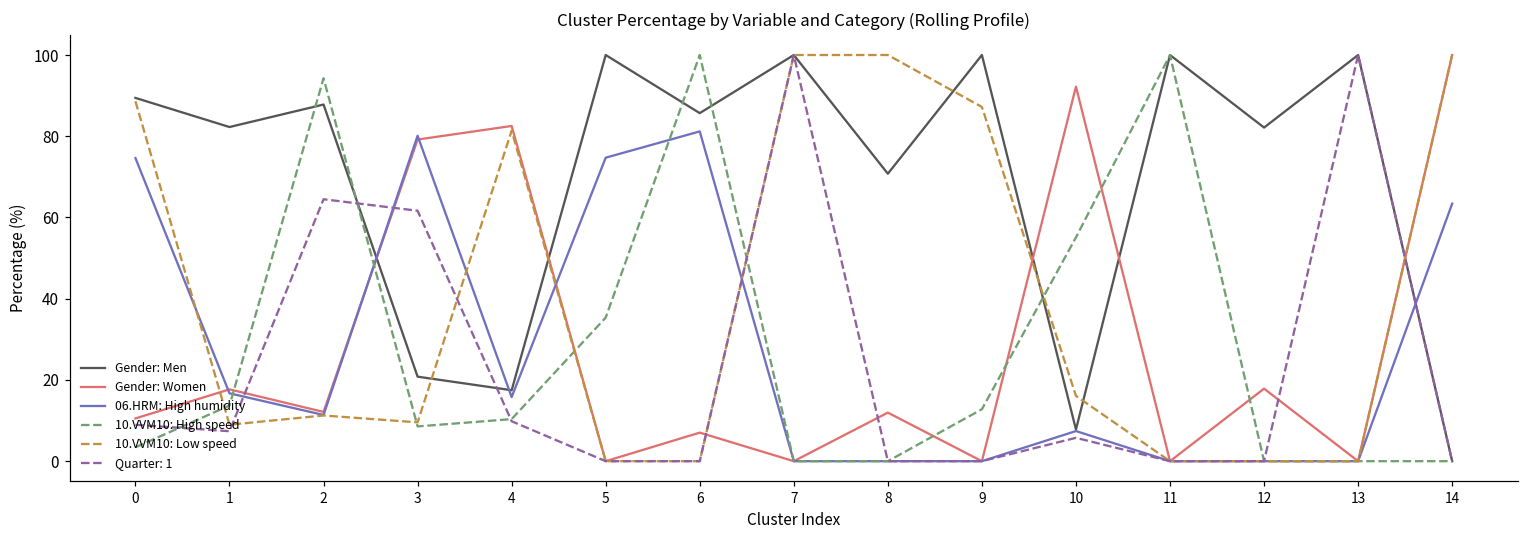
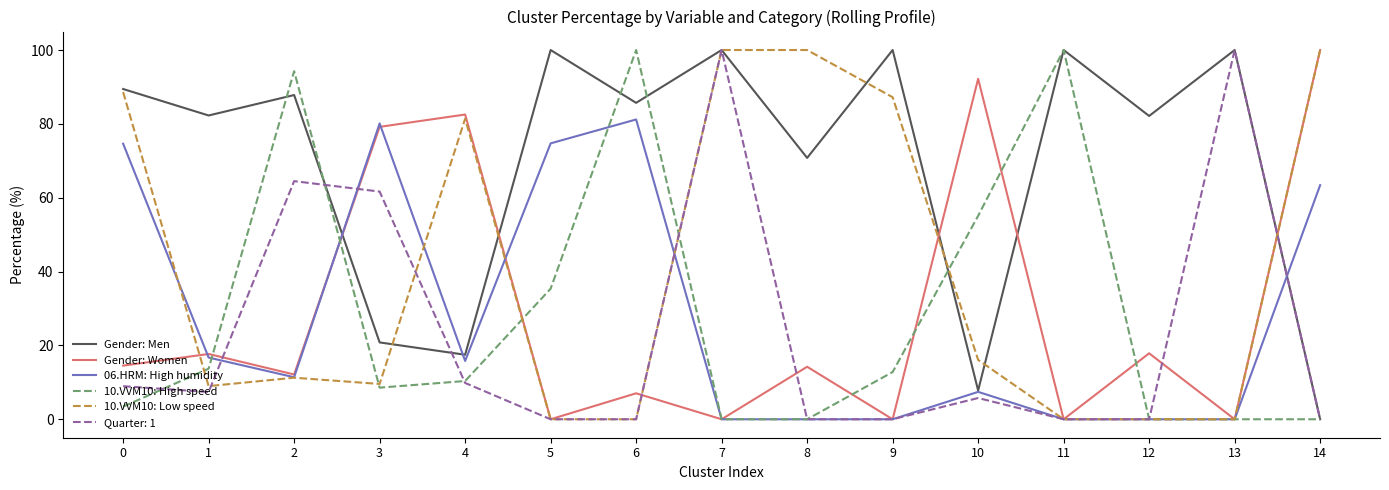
  {
    "Gender: Men": {
      "0": 89,
      "1": 82,
      "2": 88,
      "3": 21,
      "4": 17,
      "5": 100,
      "6": 86,
      "8": 71,
      "9": 100,
      "12": 82
    },
    "Gender: Women": {
-     "0": 11,
+     "0": 15,
      "1": 18,
      "2": 12,
      "3": 79,
      "4": 83,
      "6": 7,
-     "8": 12,
+     "8": 14,
      "10": 92,
      "12": 18
    },
    "10.VVM10: High speed": {
      "0": 3,
      "1": 14,
      "2": 94,
      "3": 9,
      "5": 35,
      "6": 100,
      "9": 13,
      "10": 55
    },
    "10.VVM10: Low speed": {
      "0": 89,
      "1": 9,
      "3": 10,
      "4": 81,
      "8": 100,
      "9": 87,
      "10": 16
    }
  }
